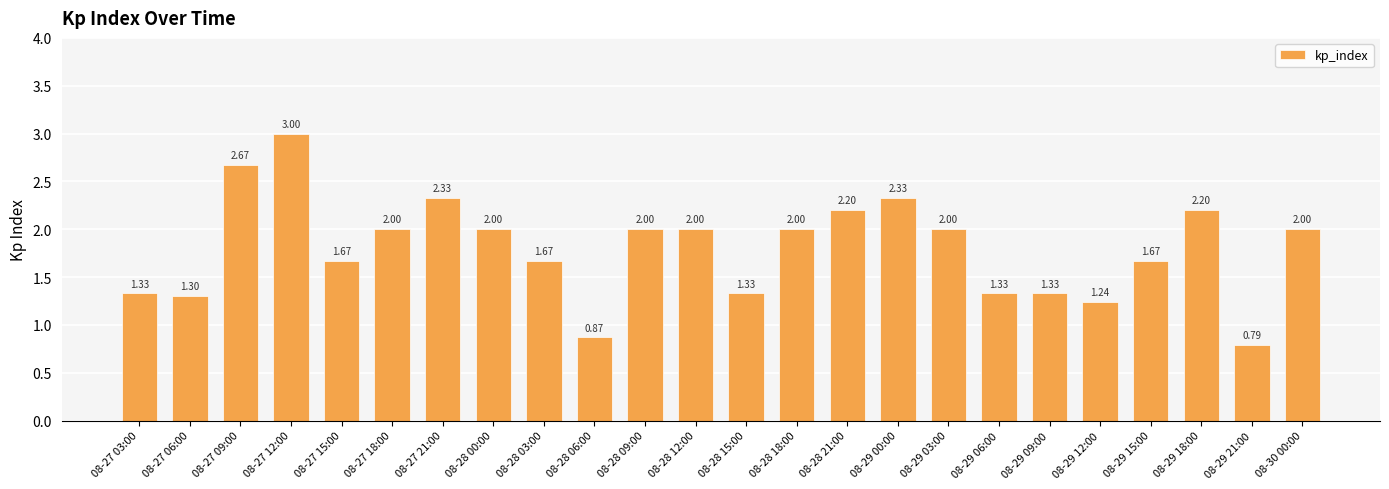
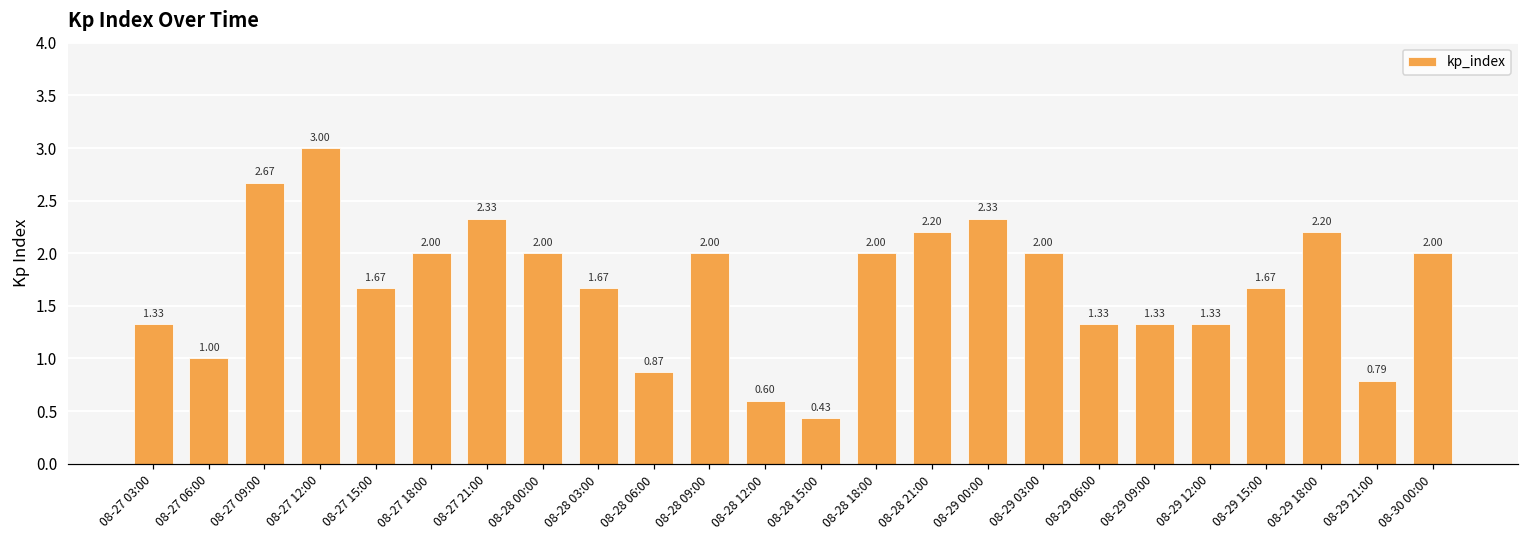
  {
    "08-27 03:00": 1.33,
-   "08-27 06:00": 1.30,
+   "08-27 06:00": 1.00,
    "08-27 09:00": 2.67,
    "08-27 12:00": 3.00,
    "08-27 15:00": 1.67,
    "08-27 18:00": 2.00,
    "08-27 21:00": 2.33,
    "08-28 00:00": 2.00,
    "08-28 03:00": 1.67,
    "08-28 06:00": 0.87,
    "08-28 09:00": 2.00,
-   "08-28 12:00": 2.00,
-   "08-28 15:00": 1.33,
+   "08-28 12:00": 0.60,
+   "08-28 15:00": 0.43,
    "08-28 18:00": 2.00,
    "08-28 21:00": 2.20,
    "08-29 00:00": 2.33,
    "08-29 03:00": 2.00,
    "08-29 06:00": 1.33,
    "08-29 09:00": 1.33,
-   "08-29 12:00": 1.24,
+   "08-29 12:00": 1.33,
    "08-29 15:00": 1.67,
    "08-29 18:00": 2.20,
    "08-29 21:00": 0.79,
    "08-30 00:00": 2.00
  }
